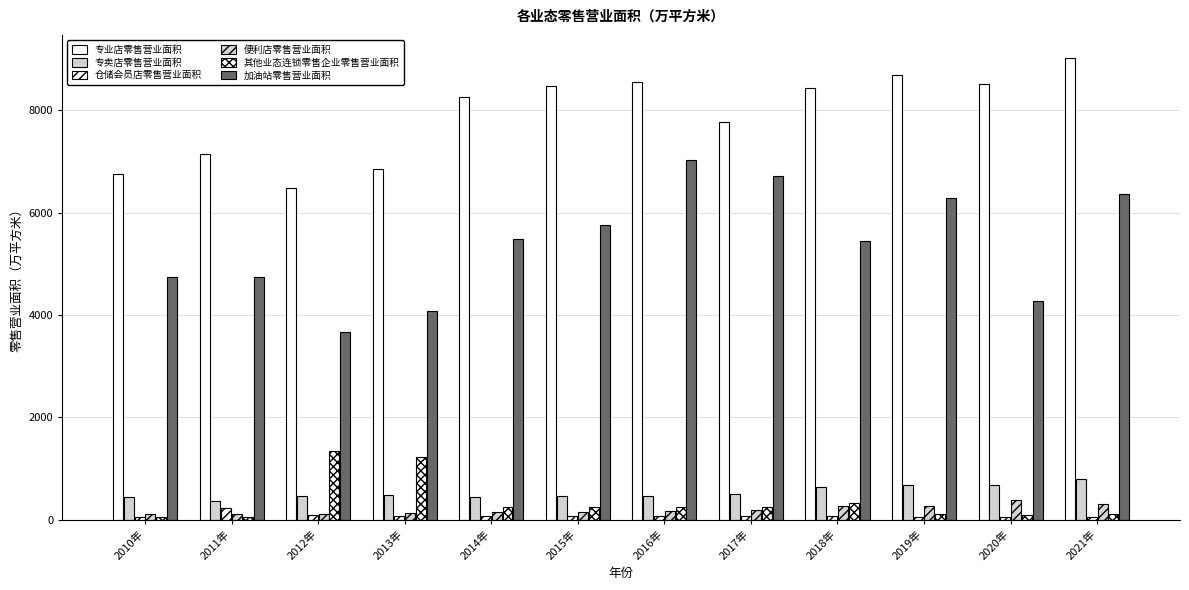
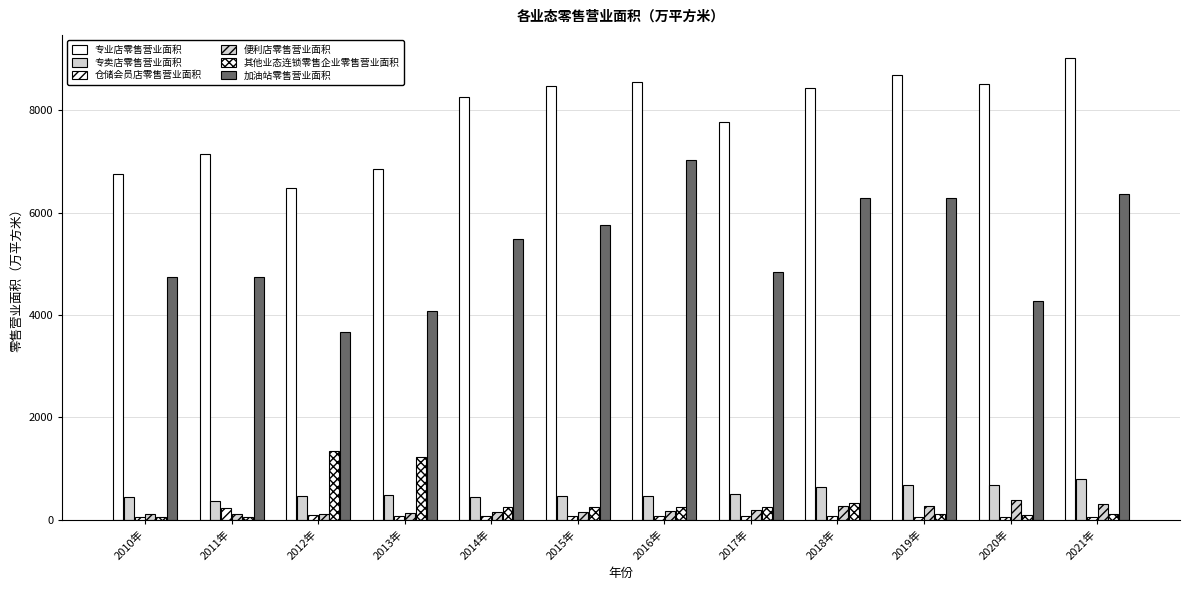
  {
    "加油站零售营业面积": {
      "2010年": 4700,
      "2011年": 4700,
      "2012年": 3700,
      "2013年": 4100,
      "2014年": 5500,
      "2015年": 5800,
      "2016年": 7000,
-     "2017年": 6700,
-     "2018年": 5500,
+     "2017年": 4800,
+     "2018年": 6300,
      "2019年": 6300,
      "2020年": 4300,
      "2021年": 6400
    }
  }
